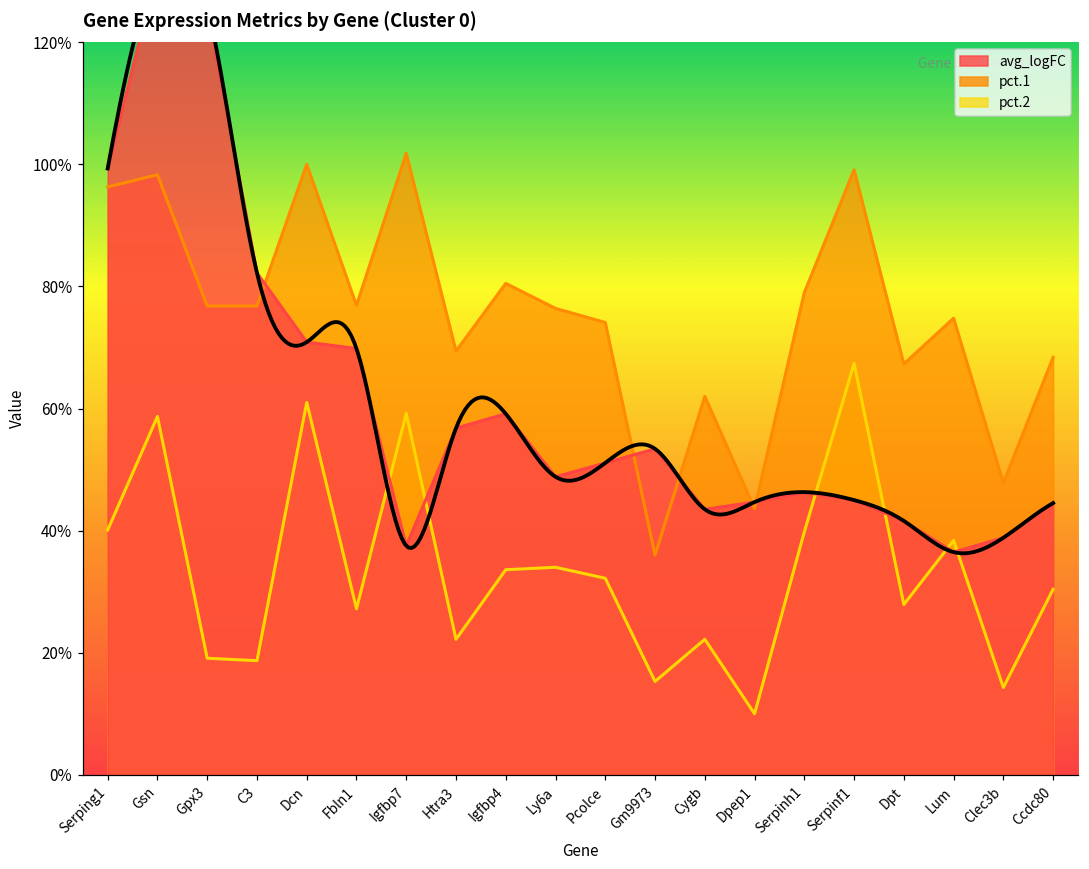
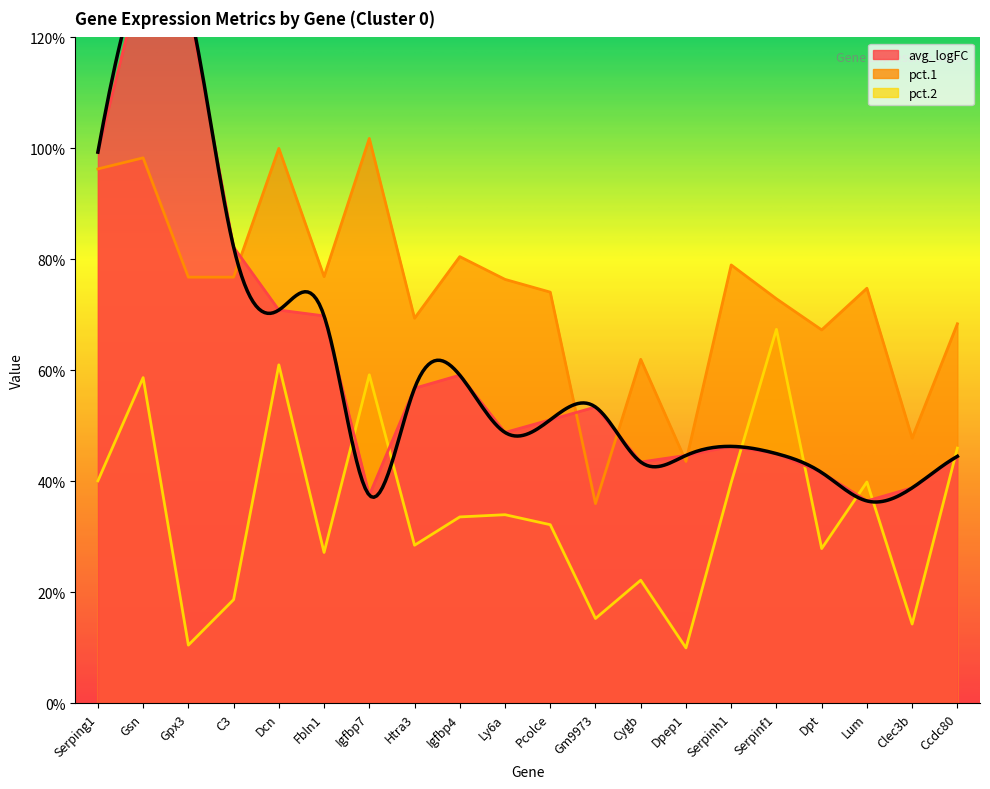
  {
    "pct.2": {
      "Serping1": "40%",
      "Gsn": "59%",
-     "Gpx3": "19%",
+     "Gpx3": "11%",
      "C3": "19%",
      "Dcn": "61%",
      "Fbln1": "27%",
      "Igfbp7": "59%",
-     "Htra3": "22%",
+     "Htra3": "28%",
      "Igfbp4": "34%",
      "Ly6a": "34%",
      "Pcolce": "32%",
      "Gm9973": "15%",
      "Cygb": "22%",
      "Dpep1": "10%",
      "Serpinh1": "40%",
      "Serpinf1": "67%",
      "Dpt": "28%",
-     "Lum": "38%",
+     "Lum": "40%",
      "Clec3b": "14%",
-     "Ccdc80": "30%"
+     "Ccdc80": "46%"
    },
    "pct.1": {
      "Serping1": "96%",
      "Gsn": "98%",
      "Gpx3": "77%",
      "C3": "77%",
      "Dcn": "100%",
      "Fbln1": "77%",
      "Igfbp7": "102%",
      "Htra3": "69%",
      "Igfbp4": "81%",
      "Ly6a": "76%",
      "Pcolce": "74%",
      "Gm9973": "36%",
      "Cygb": "62%",
      "Dpep1": "44%",
      "Serpinh1": "79%",
-     "Serpinf1": "99%",
+     "Serpinf1": "73%",
      "Dpt": "67%",
      "Lum": "75%",
      "Clec3b": "48%",
      "Ccdc80": "68%"
    },
    "avg_logFC": {
      "C3": "82%",
      "Fbln1": "70%"
    }
  }
